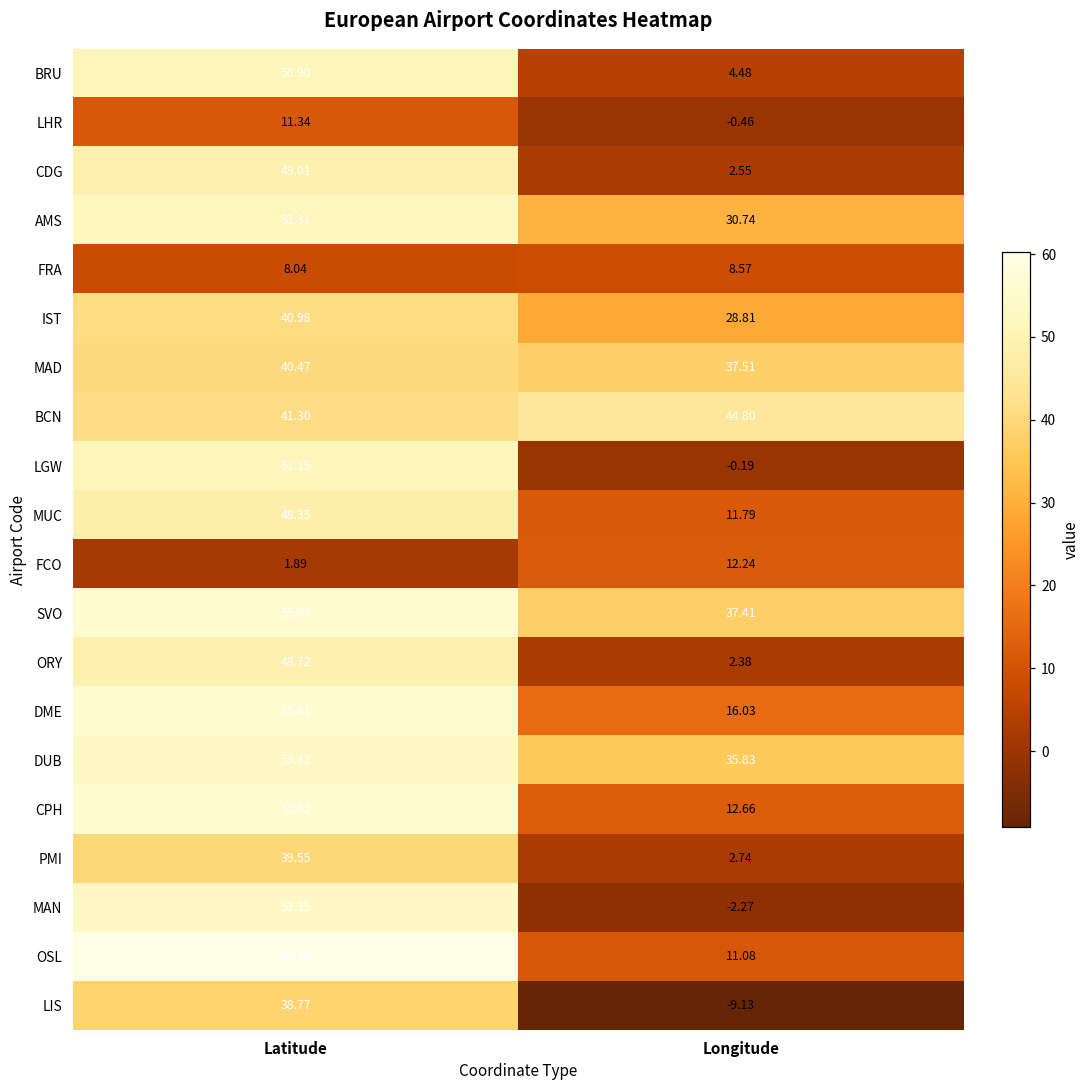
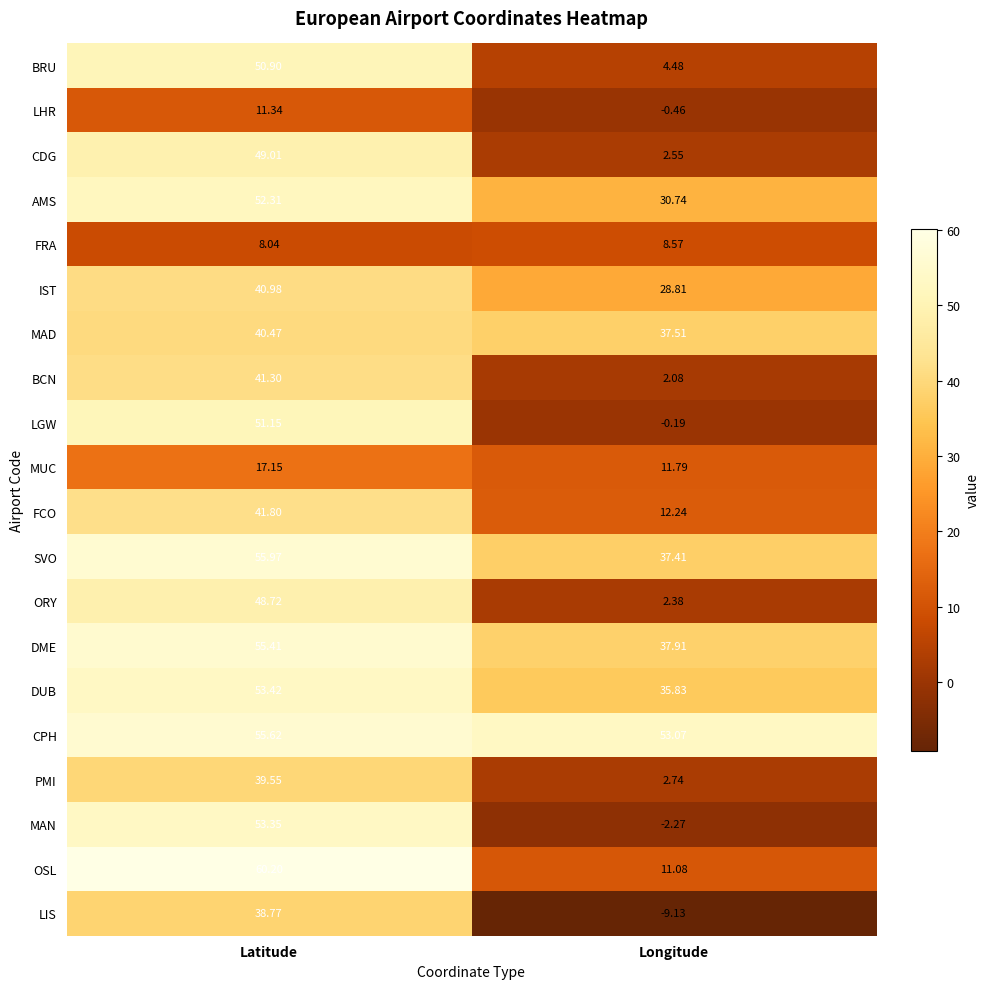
  {
    "BRU": {
      "Latitude": 50.90,
      "Longitude": 4.48
    },
    "LHR": {
      "Latitude": 11.34,
      "Longitude": -0.46
    },
    "CDG": {
      "Latitude": 49.01,
      "Longitude": 2.55
    },
    "AMS": {
      "Latitude": 52.31,
      "Longitude": 30.74
    },
    "FRA": {
      "Latitude": 8.04,
      "Longitude": 8.57
    },
    "IST": {
      "Latitude": 40.98,
      "Longitude": 28.81
    },
    "MAD": {
      "Latitude": 40.47,
      "Longitude": 37.51
    },
    "BCN": {
      "Latitude": 41.30,
-     "Longitude": 44.80
+     "Longitude": 2.08
    },
    "LGW": {
      "Latitude": 51.15,
      "Longitude": -0.19
    },
    "MUC": {
-     "Latitude": 48.35,
+     "Latitude": 17.15,
      "Longitude": 11.79
    },
    "FCO": {
-     "Latitude": 1.89,
+     "Latitude": 41.80,
      "Longitude": 12.24
    },
    "SVO": {
      "Longitude": 37.41
    },
    "ORY": {
      "Latitude": 48.72,
      "Longitude": 2.38
    },
    "DME": {
      "Latitude": 55.41,
-     "Longitude": 16.03
+     "Longitude": 37.91
    },
    "DUB": {
      "Latitude": 53.42,
      "Longitude": 35.83
    },
    "CPH": {
-     "Longitude": 12.66
+     "Longitude": 53.07
    },
    "PMI": {
      "Latitude": 39.55,
      "Longitude": 2.74
    },
    "MAN": {
      "Latitude": 53.35,
      "Longitude": -2.27
    },
    "OSL": {
      "Longitude": 11.08
    },
    "LIS": {
      "Latitude": 38.77,
      "Longitude": -9.13
    }
  }
